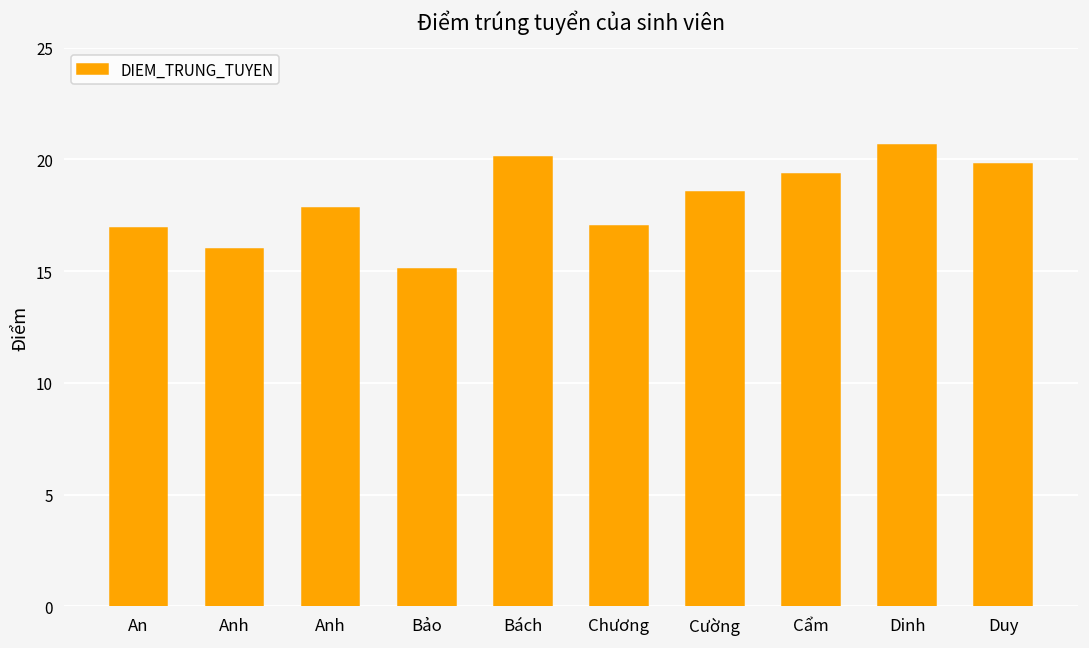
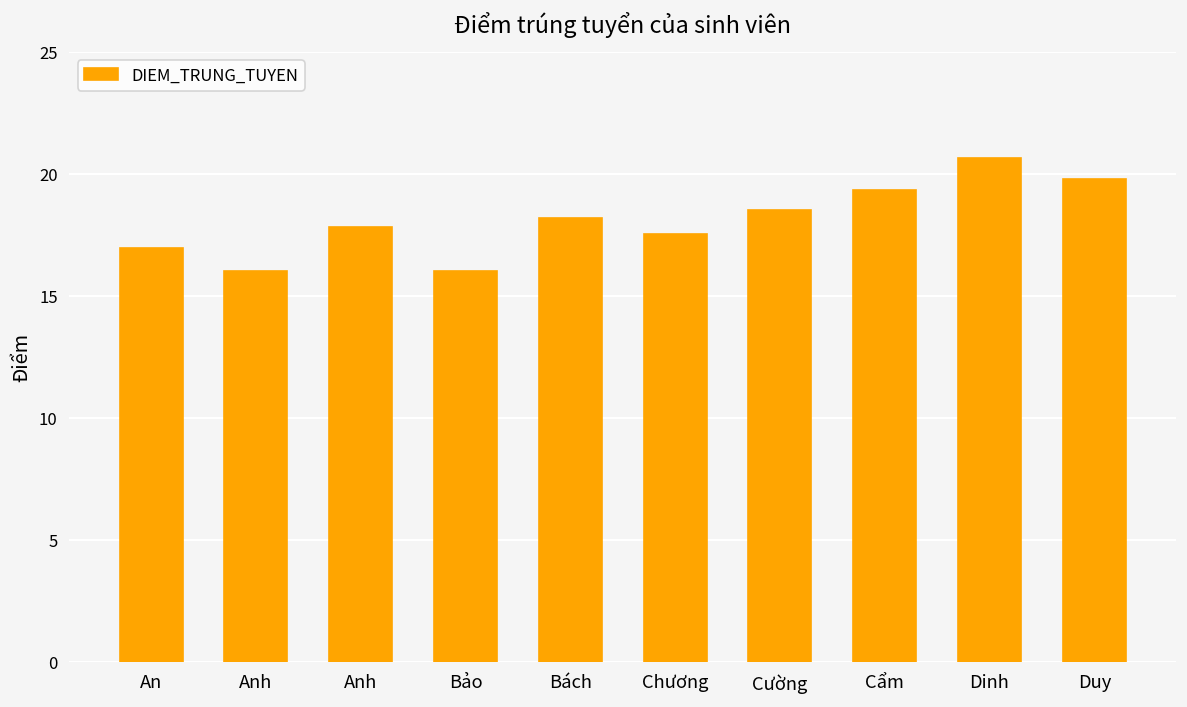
  {
    "An": 17.0,
-   "Bảo": 15.1,
-   "Bách": 20.1,
-   "Chương": 17.0,
+   "Bảo": 16.0,
+   "Bách": 18.2,
+   "Chương": 17.6,
    "Cường": 18.5,
    "Cẩm": 19.4,
    "Dinh": 20.7,
    "Duy": 19.8
  }
